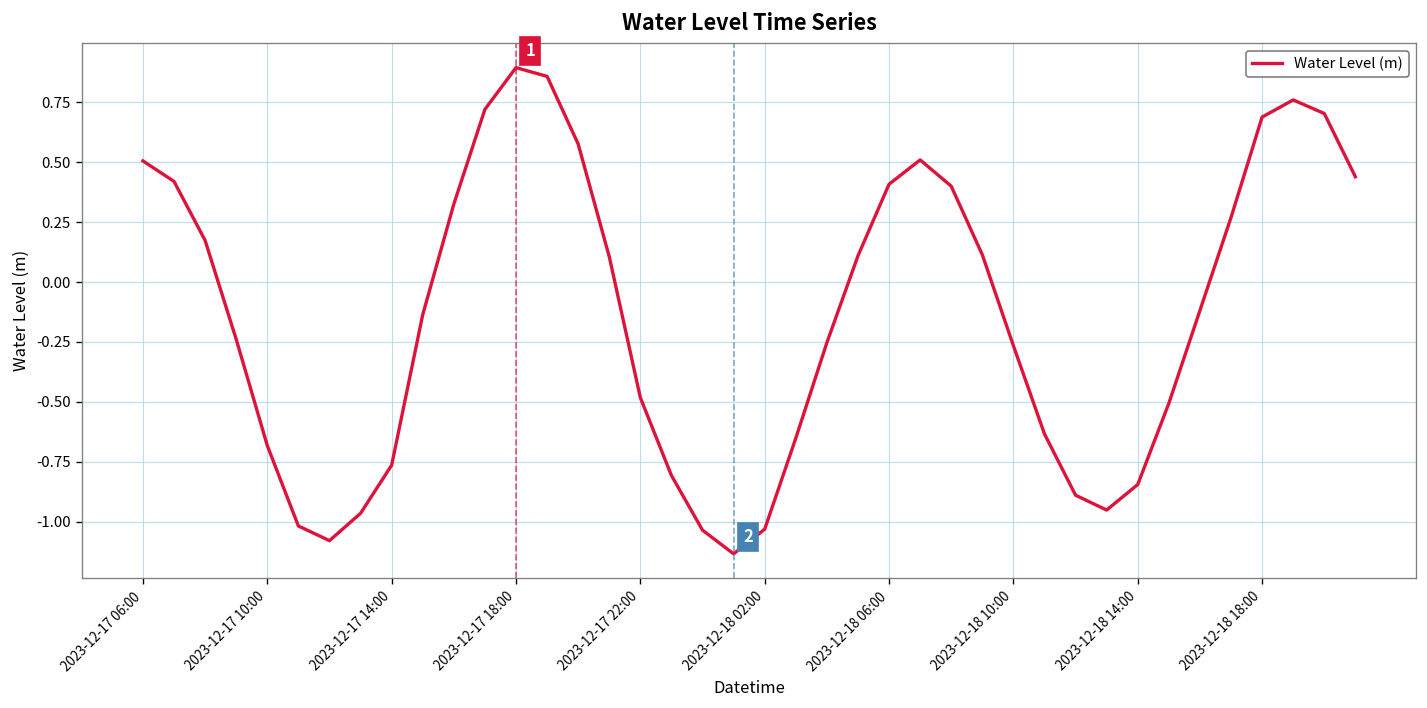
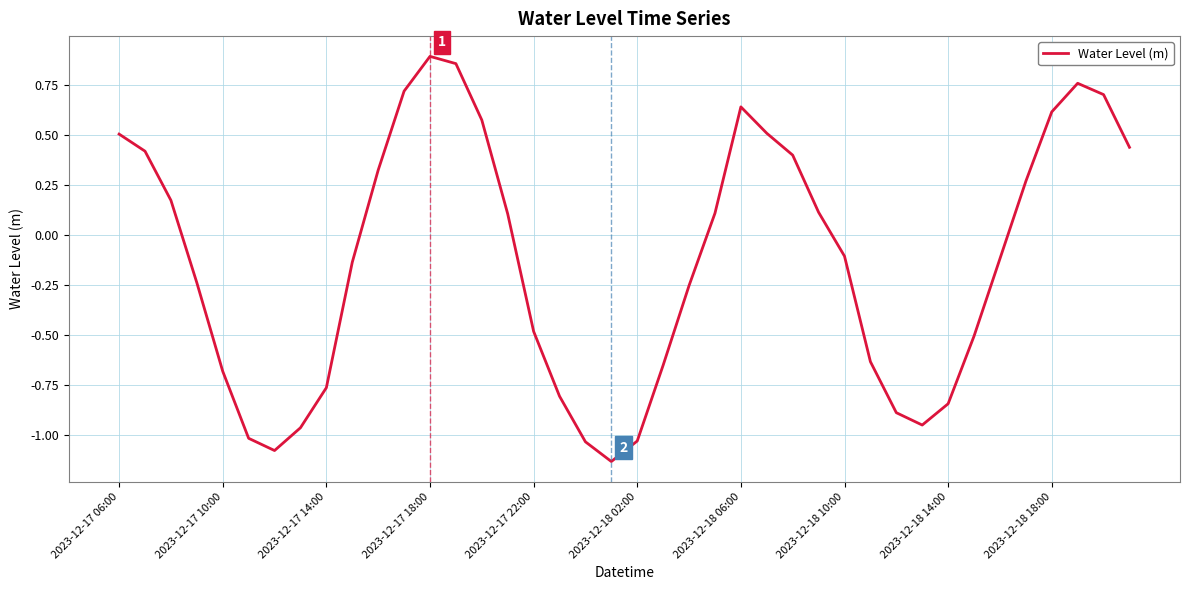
  {
    "2023-12-17 06:00": 0.51,
    "2023-12-17 10:00": -0.68,
    "2023-12-17 14:00": -0.76,
    "2023-12-17 22:00": -0.48,
-   "2023-12-18 06:00": 0.41,
-   "2023-12-18 10:00": -0.27,
+   "2023-12-18 06:00": 0.64,
+   "2023-12-18 10:00": -0.11,
    "2023-12-18 14:00": -0.84,
-   "2023-12-18 18:00": 0.69
+   "2023-12-18 18:00": 0.62
  }
